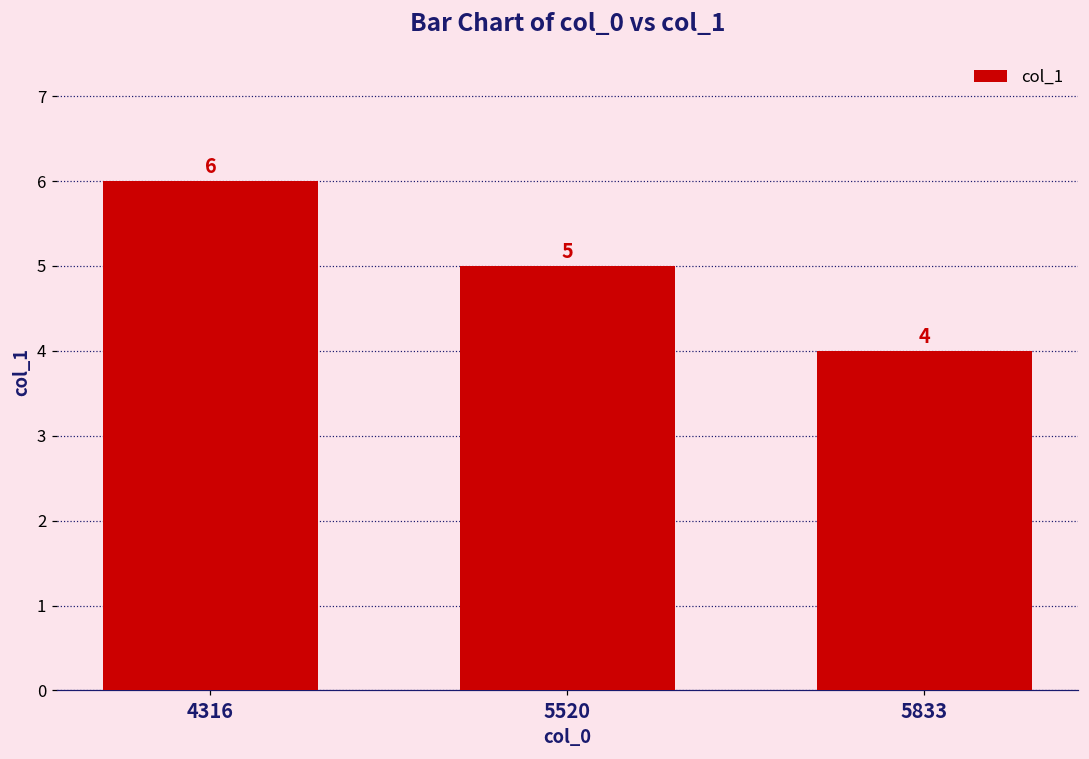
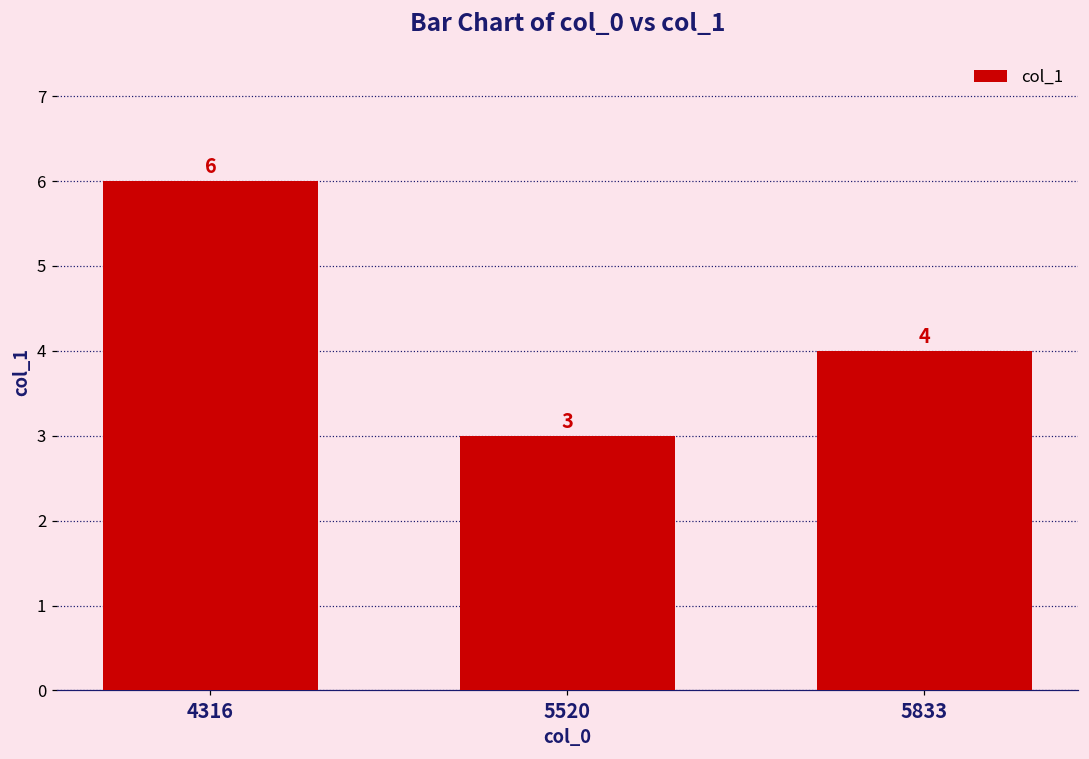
  {
    "4316": 6,
-   "5520": 5,
+   "5520": 3,
    "5833": 4
  }
